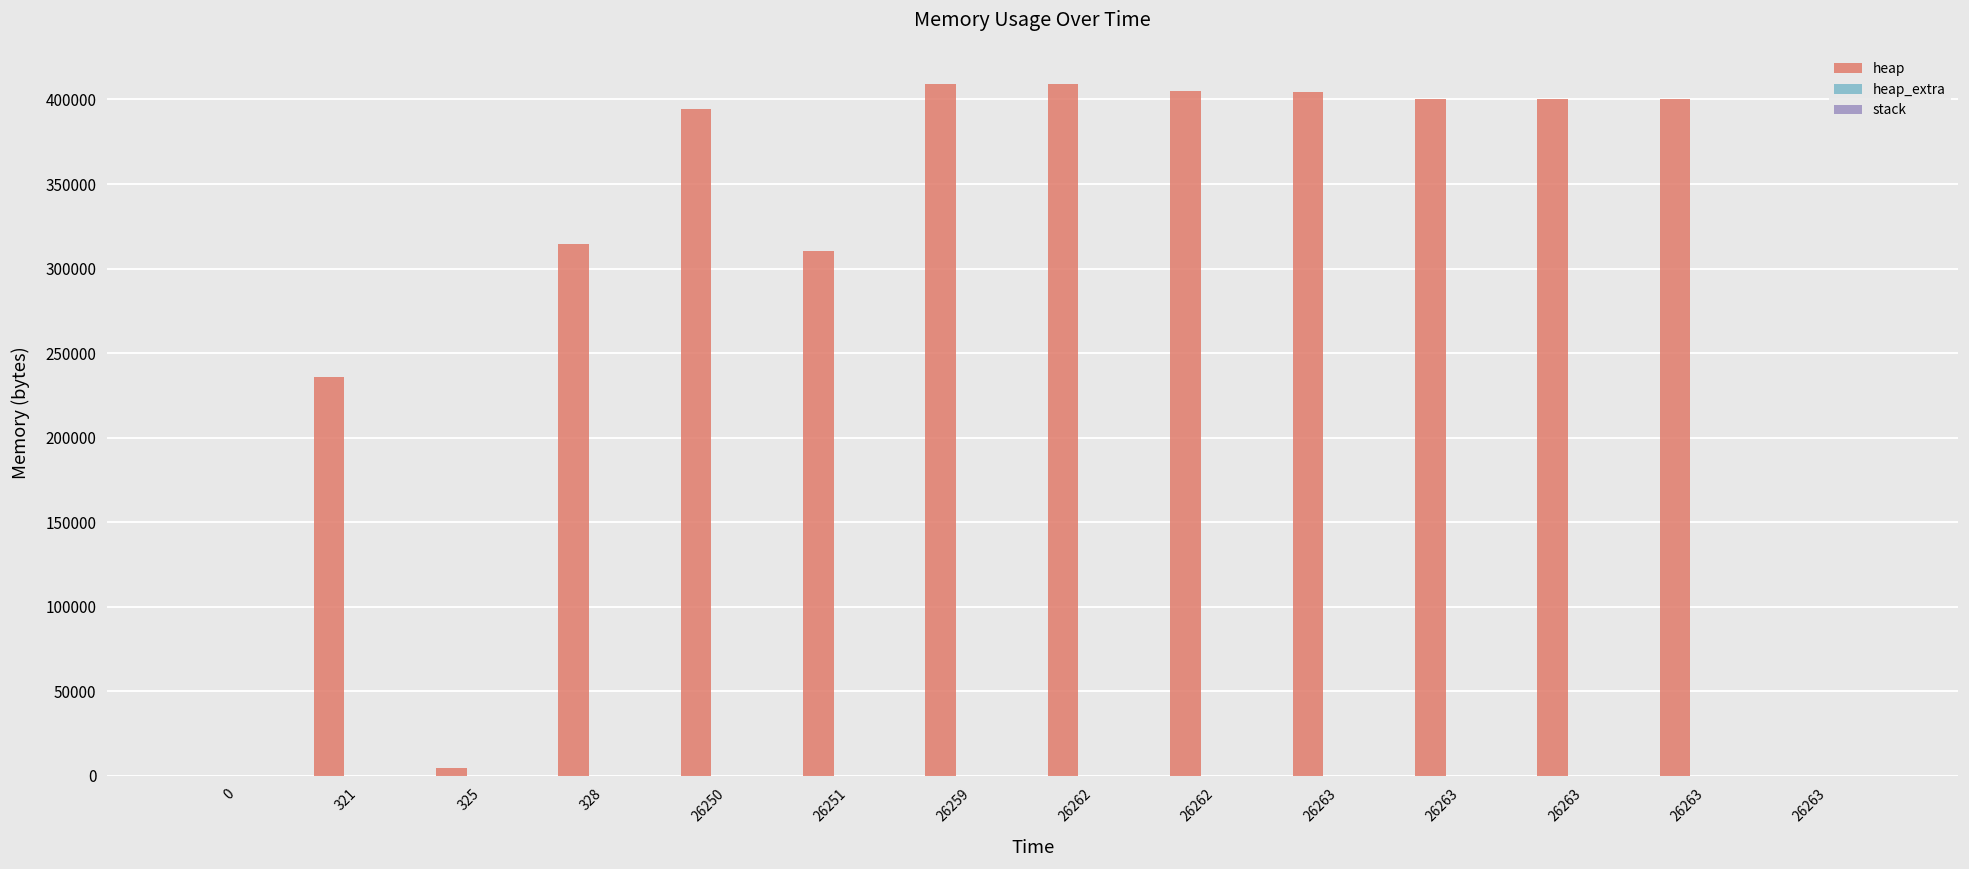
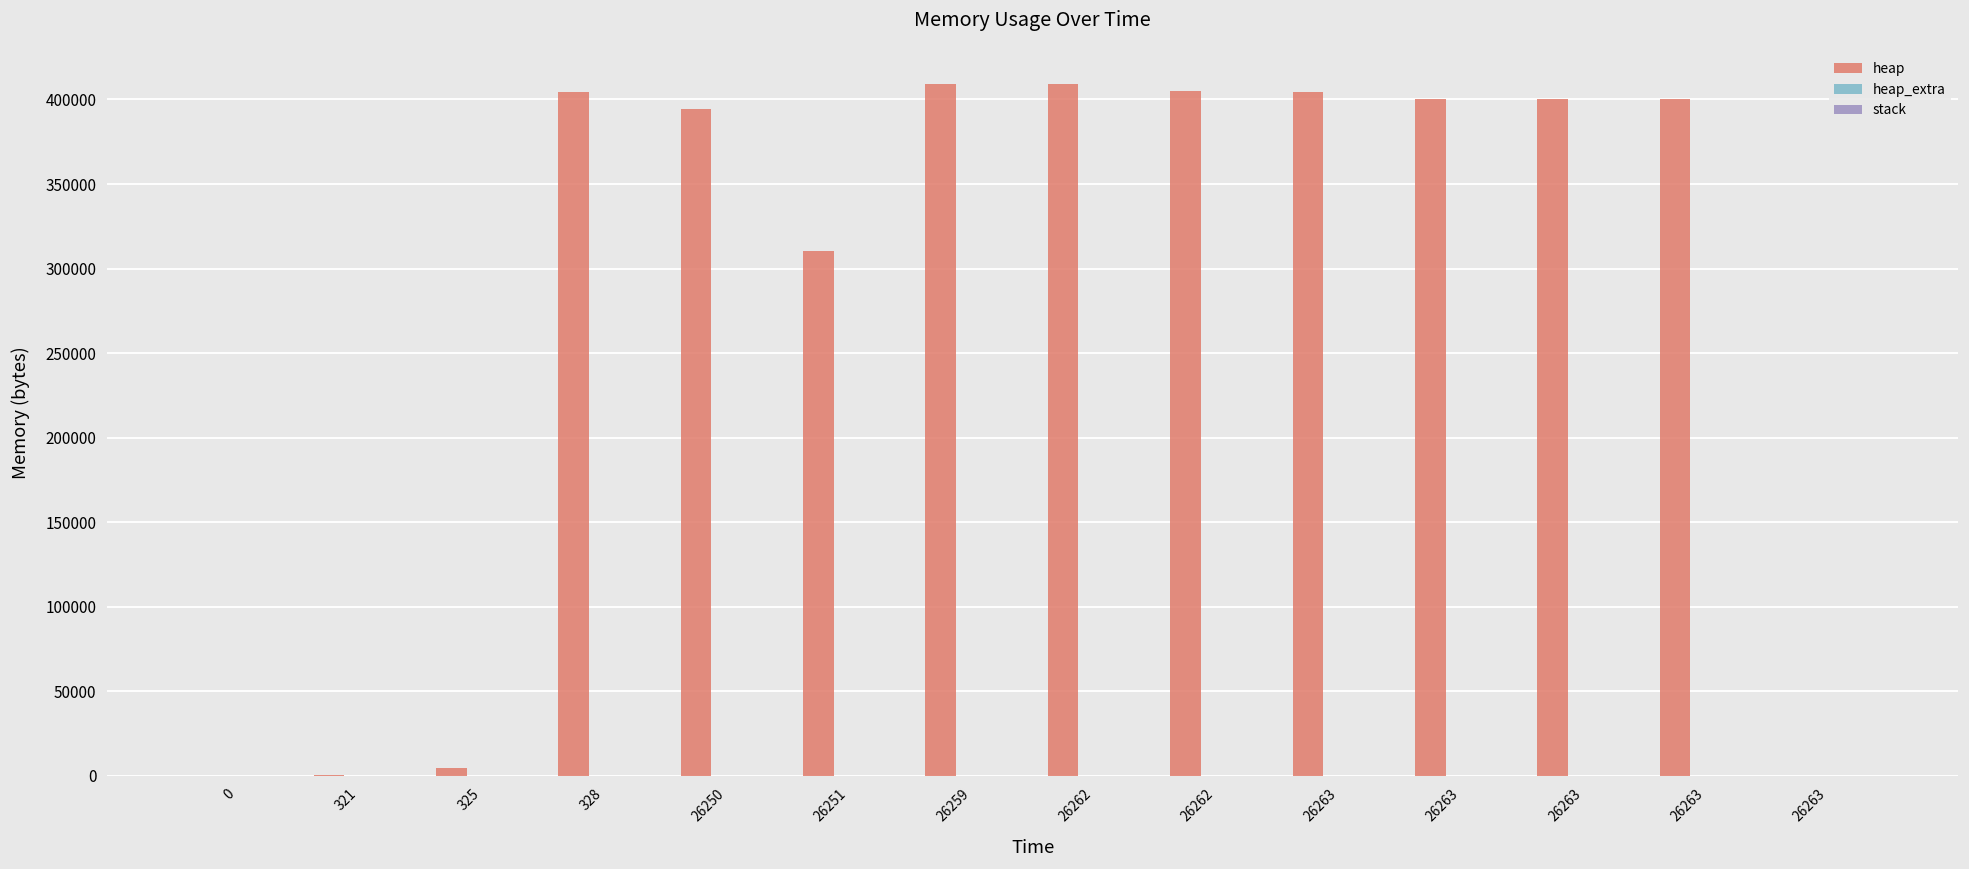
  {
    "heap": {
      "0": 0,
-     "321": 236000,
+     "321": 0,
      "325": 5000,
-     "328": 314000,
+     "328": 405000,
      "26250": 394000,
      "26251": 311000,
      "26259": 409000
    }
  }
